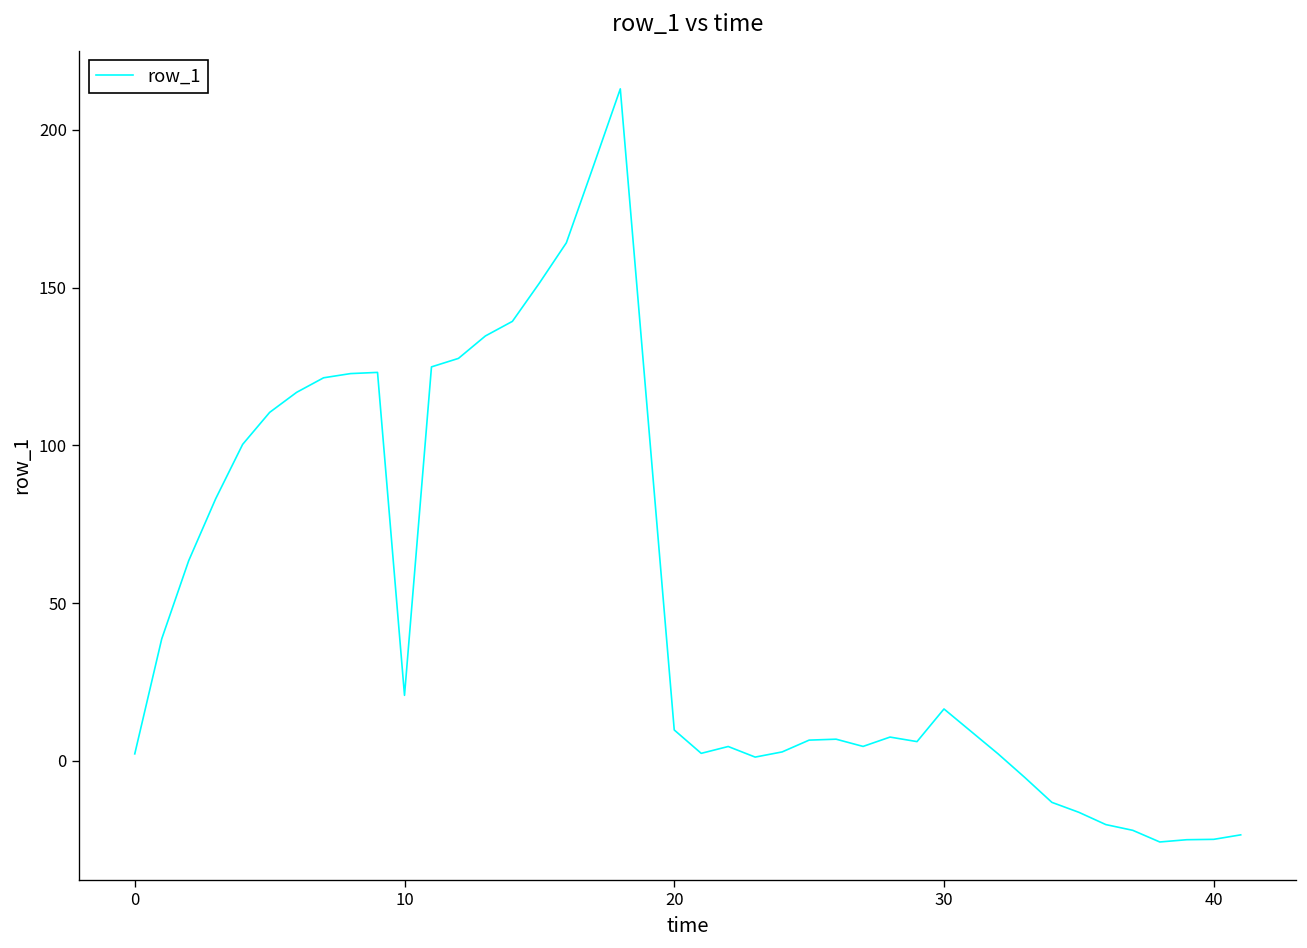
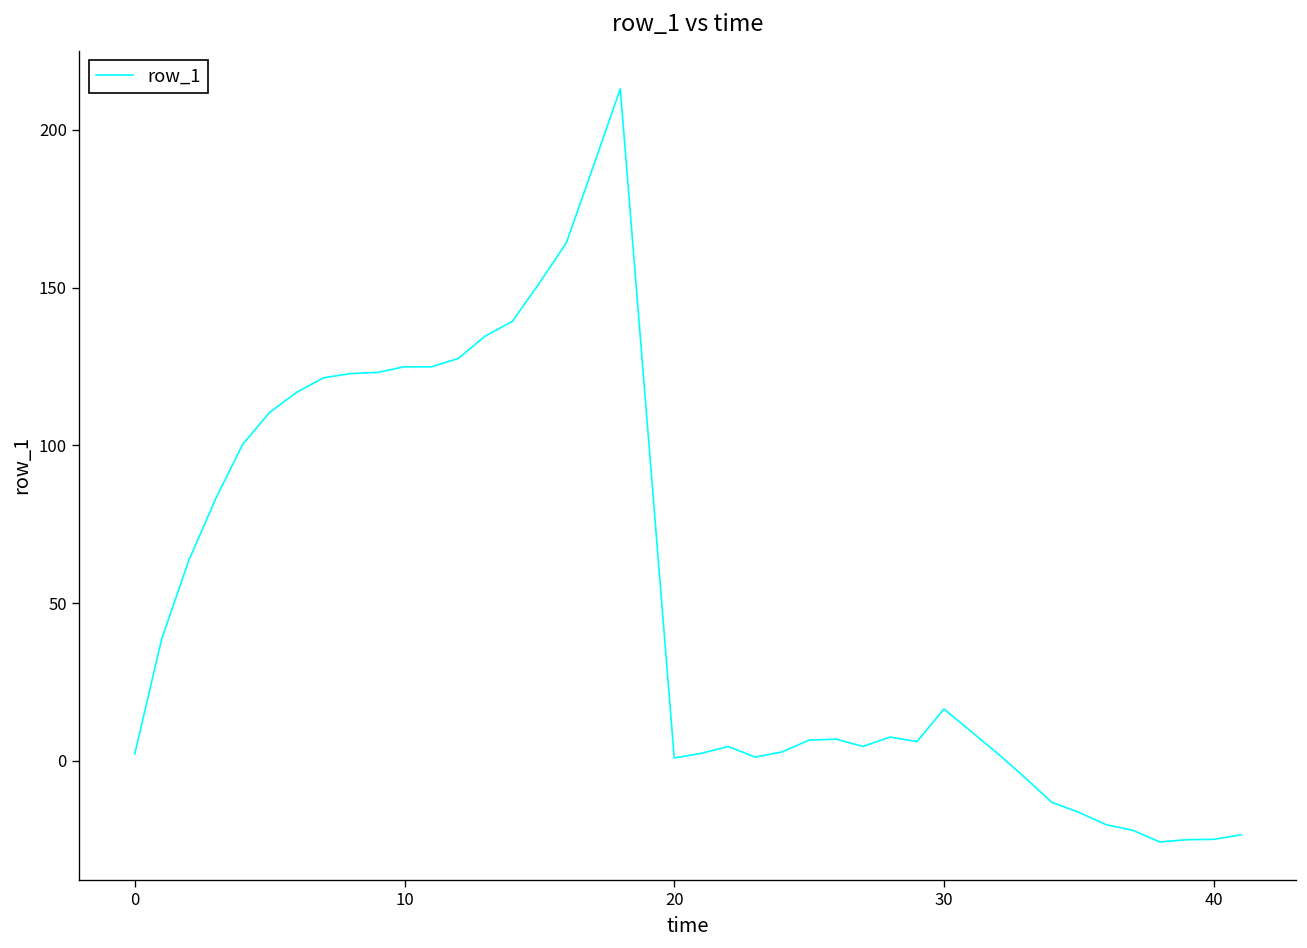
  {
    "0": 2,
-   "10": 21,
-   "20": 10,
+   "10": 125,
+   "20": 1,
    "30": 16,
    "40": -25
  }
